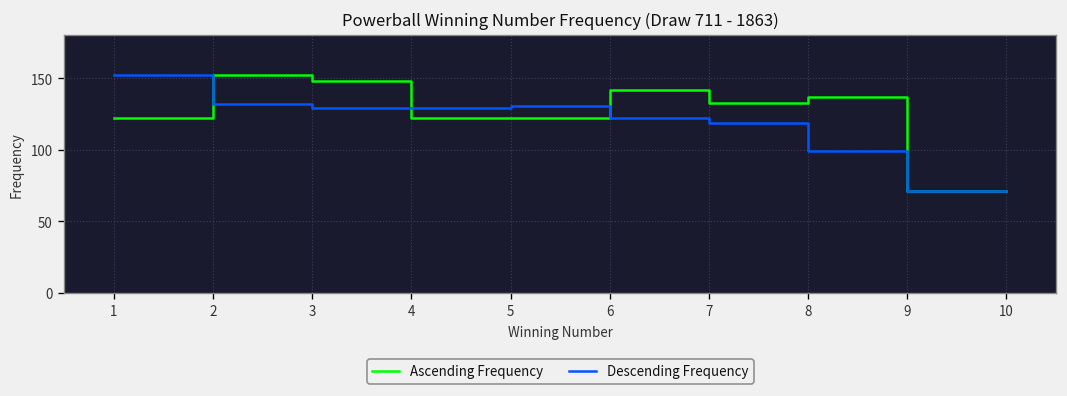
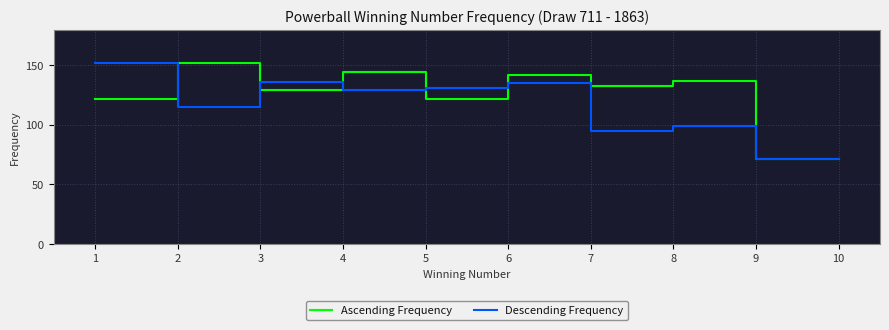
  {
    "Ascending Frequency": {
      "1": 122,
      "2": 152,
-     "3": 148,
-     "4": 122,
+     "3": 129,
+     "4": 144,
      "5": 122,
      "6": 142,
      "7": 133,
      "8": 137
    },
    "Descending Frequency": {
      "1": 152,
-     "2": 132,
-     "3": 129,
+     "2": 115,
+     "3": 136,
      "4": 129,
      "5": 131,
-     "6": 122,
-     "7": 119,
+     "6": 135,
+     "7": 95,
      "8": 99
    }
  }
